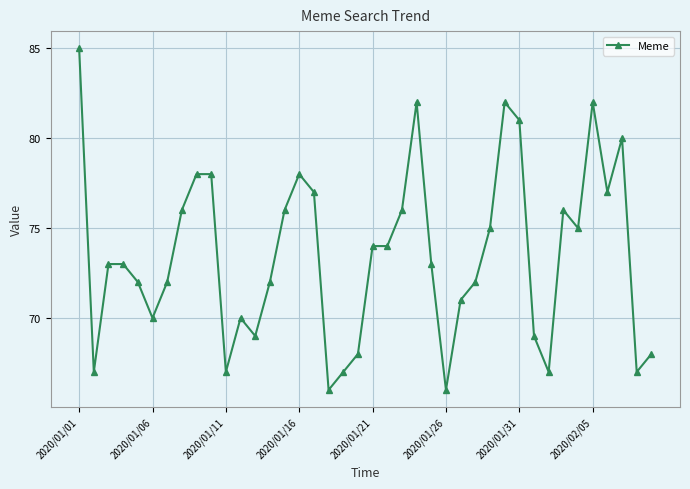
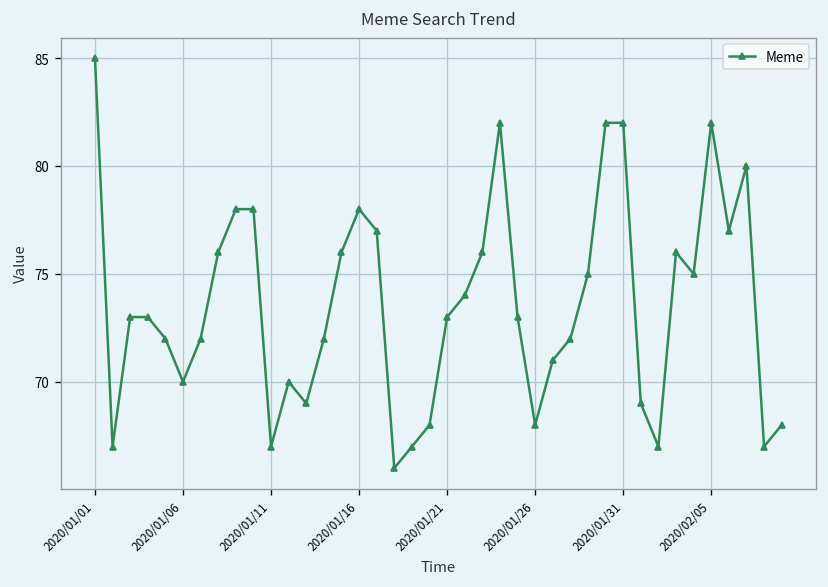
  {
    "2020/01/01": 85,
    "2020/01/06": 70,
    "2020/01/11": 67,
    "2020/01/16": 78,
-   "2020/01/21": 74,
-   "2020/01/26": 66,
-   "2020/01/31": 81,
+   "2020/01/21": 73,
+   "2020/01/26": 68,
+   "2020/01/31": 82,
    "2020/02/05": 82
  }
